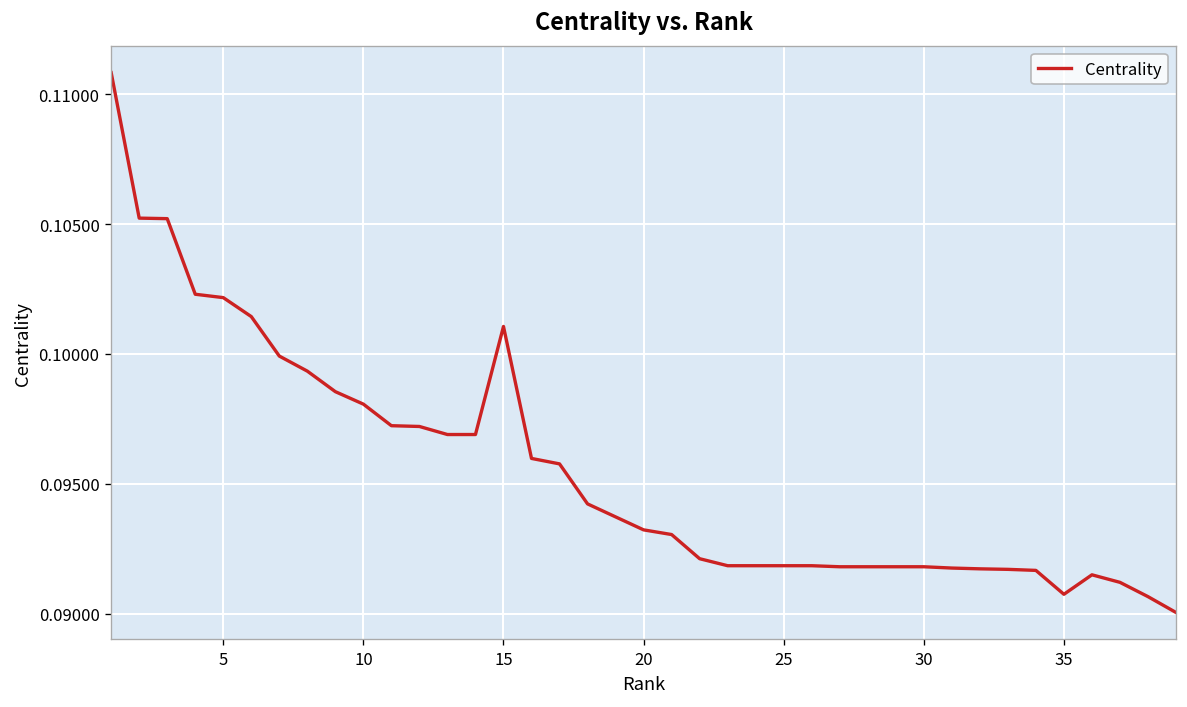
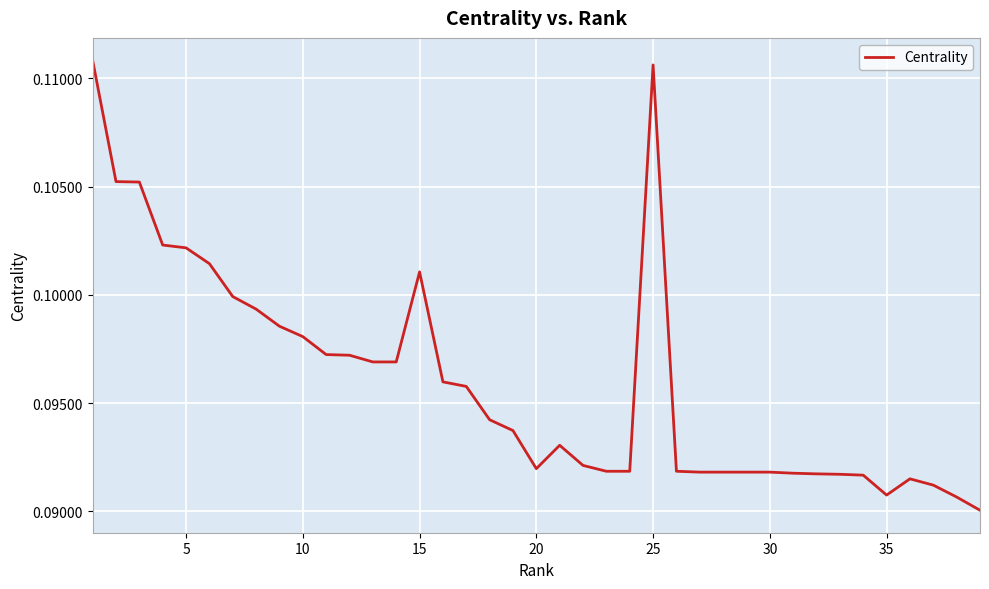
  {
    "5": 0.1022,
    "10": 0.0981,
    "15": 0.1011,
-   "20": 0.0932,
-   "25": 0.0919,
+   "20": 0.0920,
+   "25": 0.1106,
    "30": 0.0918,
    "35": 0.0908
  }
